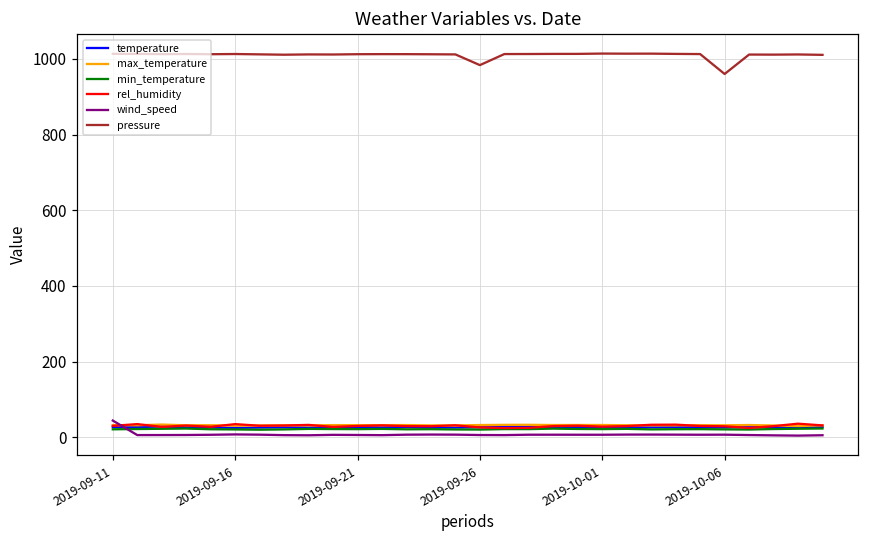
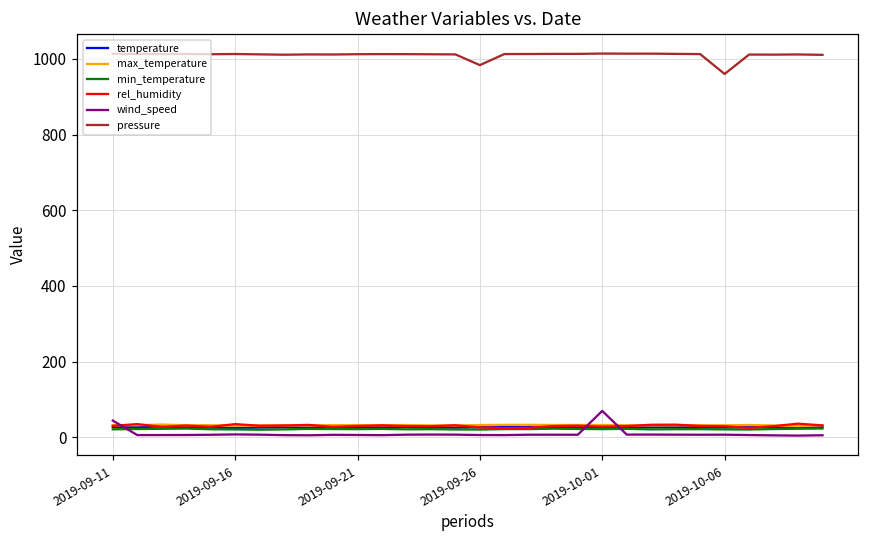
  {
    "wind_speed": {
      "2019-09-11": 40,
      "2019-09-16": 10,
      "2019-09-21": 10,
      "2019-09-26": 10,
-     "2019-10-01": 10,
+     "2019-10-01": 70,
      "2019-10-06": 10
    },
    "pressure": {
      "2019-09-16": 1010,
      "2019-09-21": 1010,
      "2019-09-26": 980,
      "2019-10-01": 1010,
      "2019-10-06": 960
    }
  }
